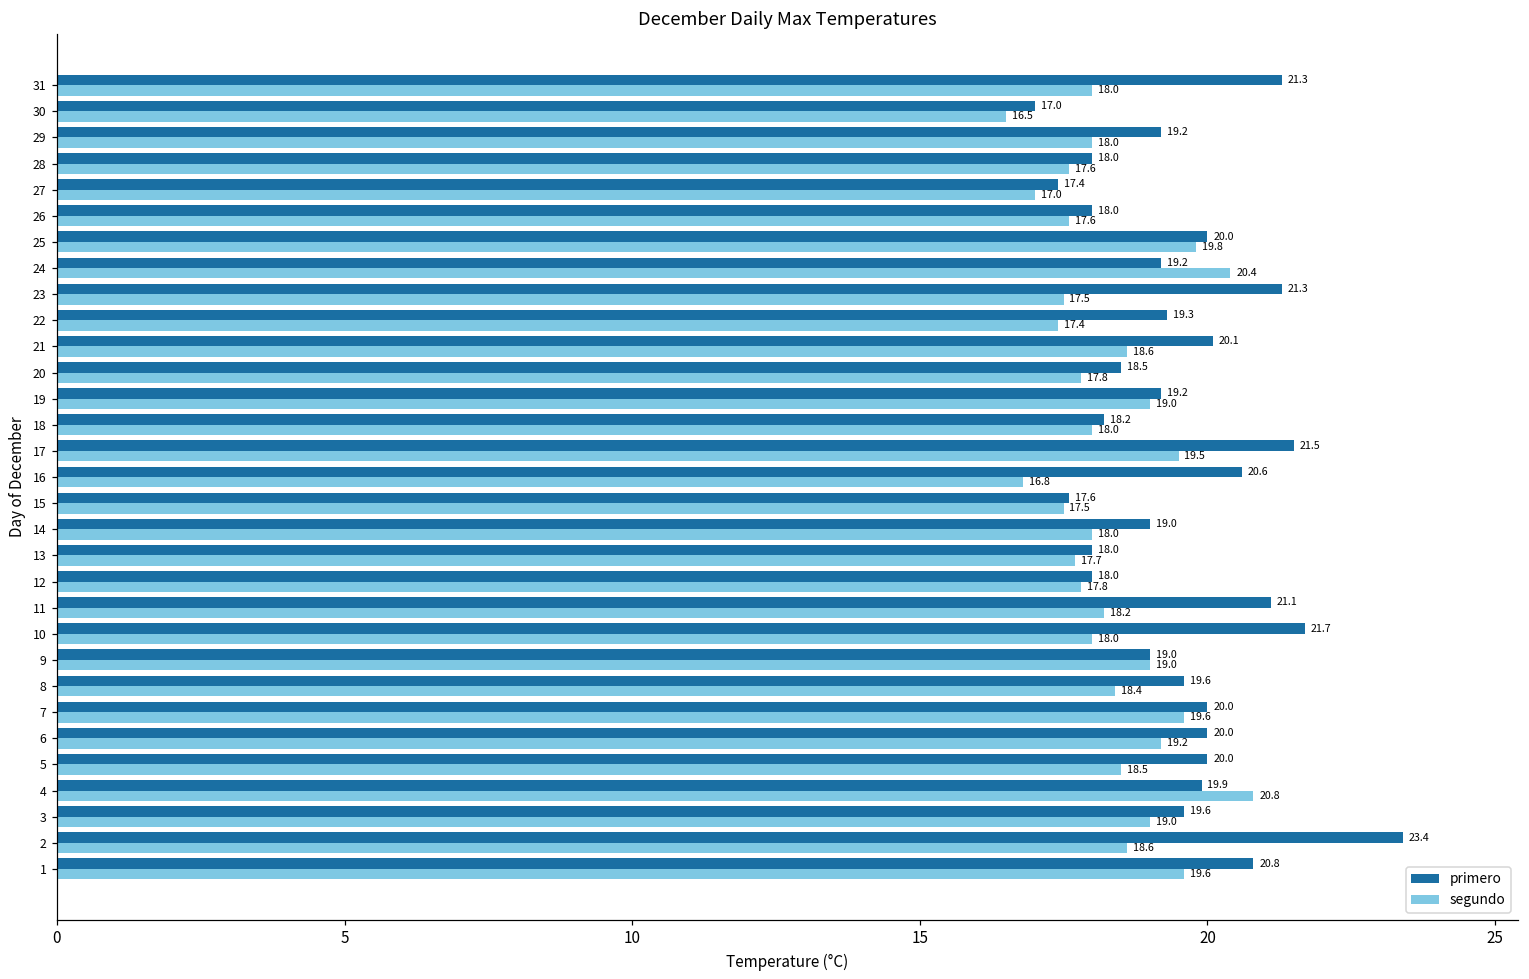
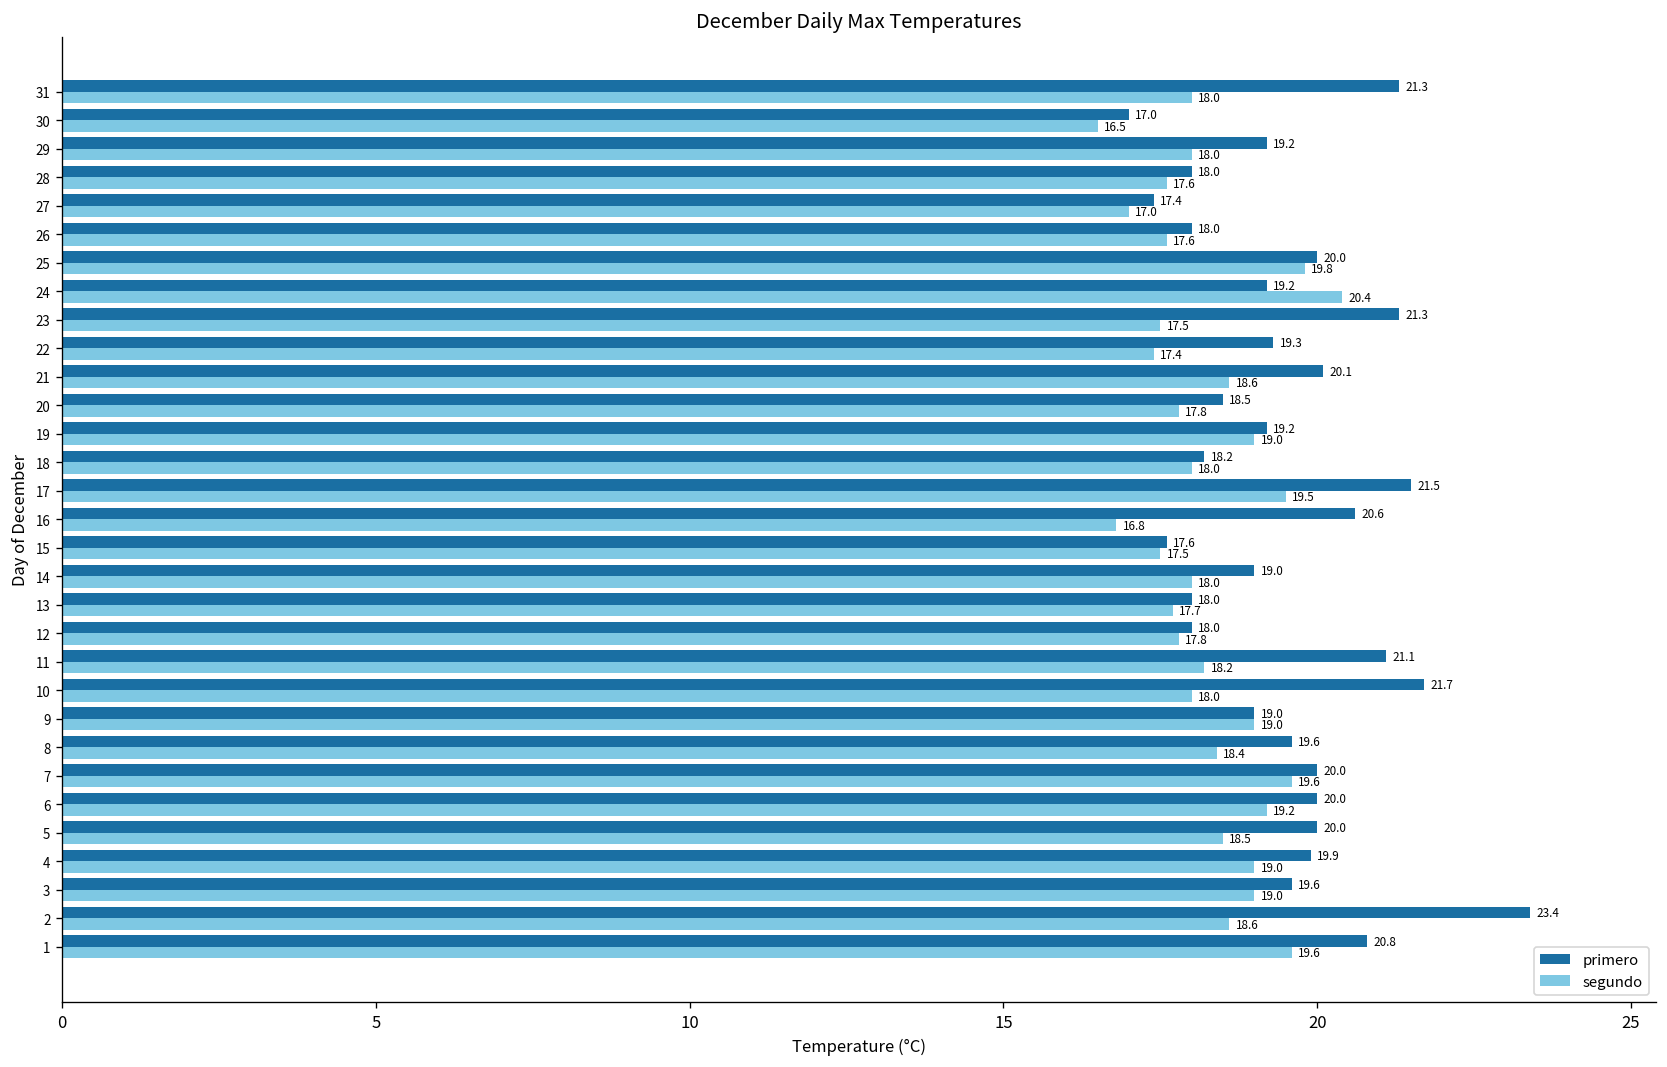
  {
    "primero": {
      "31": 21.3,
      "30": 17.0,
      "29": 19.2,
      "28": 18.0,
      "27": 17.4,
      "26": 18.0,
      "25": 20.0,
      "24": 19.2,
      "23": 21.3,
      "22": 19.3,
      "21": 20.1,
      "20": 18.5,
      "19": 19.2,
      "18": 18.2,
      "17": 21.5,
      "16": 20.6,
      "15": 17.6,
      "14": 19.0,
      "13": 18.0,
      "12": 18.0,
      "11": 21.1,
      "10": 21.7,
      "9": 19.0,
      "8": 19.6,
      "7": 20.0,
      "6": 20.0,
      "5": 20.0,
      "4": 19.9,
      "3": 19.6,
      "2": 23.4,
      "1": 20.8
    },
    "segundo": {
      "31": 18.0,
      "30": 16.5,
      "29": 18.0,
      "28": 17.6,
      "27": 17.0,
      "26": 17.6,
      "25": 19.8,
      "24": 20.4,
      "23": 17.5,
      "22": 17.4,
      "21": 18.6,
      "20": 17.8,
      "19": 19.0,
      "18": 18.0,
      "17": 19.5,
      "16": 16.8,
      "15": 17.5,
      "14": 18.0,
      "13": 17.7,
      "12": 17.8,
      "11": 18.2,
      "10": 18.0,
      "9": 19.0,
      "8": 18.4,
      "7": 19.6,
      "6": 19.2,
      "5": 18.5,
-     "4": 20.8,
+     "4": 19.0,
      "3": 19.0,
      "2": 18.6,
      "1": 19.6
    }
  }
